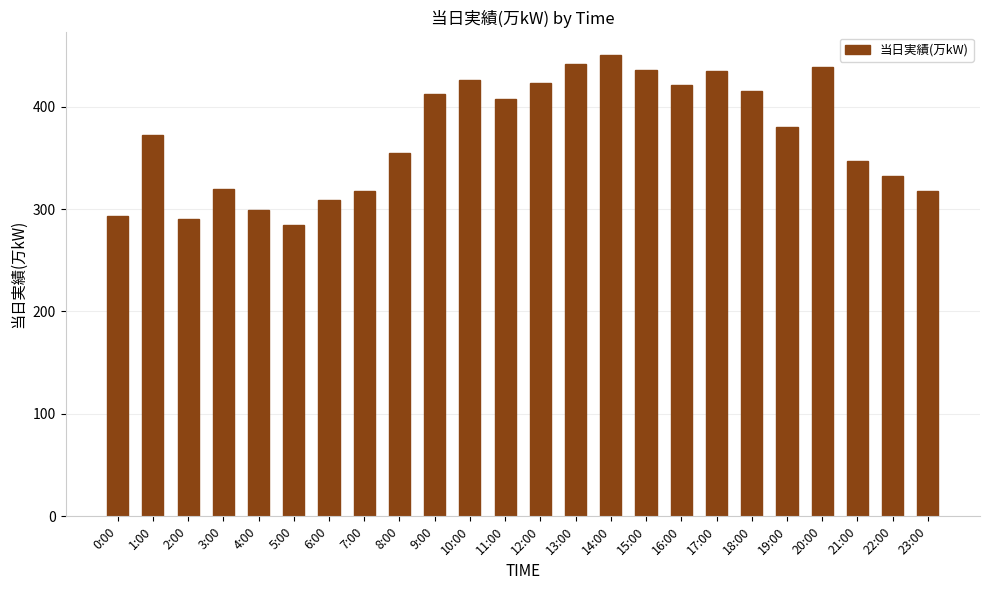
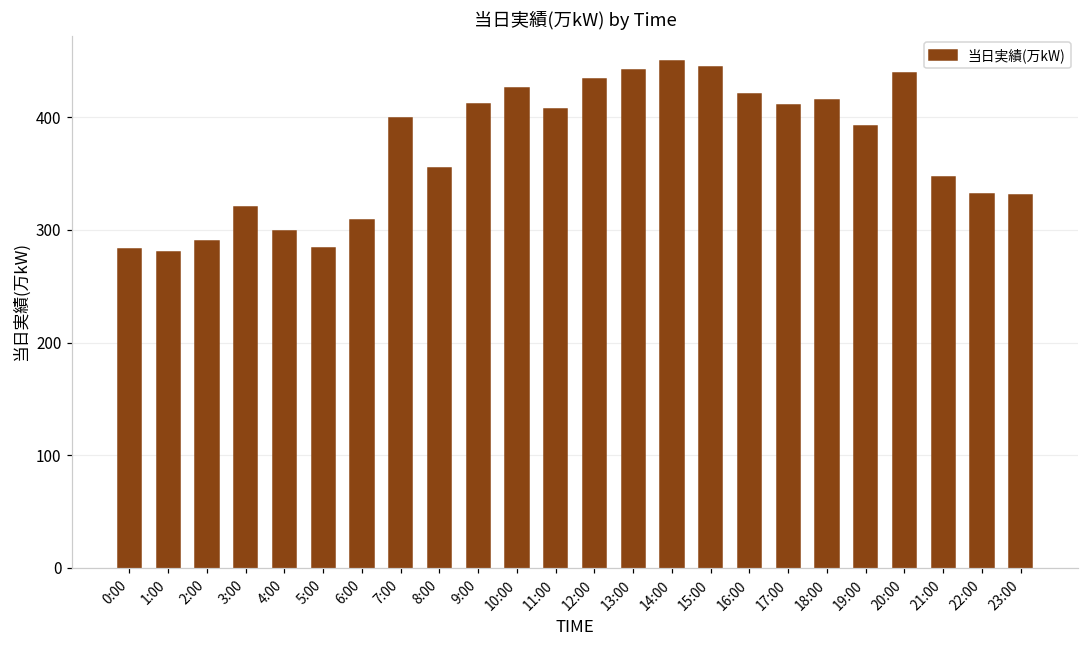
  {
-   "0:00": 293,
-   "1:00": 372,
+   "0:00": 283,
+   "1:00": 280,
    "2:00": 290,
    "3:00": 320,
    "4:00": 299,
    "5:00": 284,
    "6:00": 309,
-   "7:00": 318,
+   "7:00": 399,
    "8:00": 355,
    "9:00": 412,
    "10:00": 426,
    "11:00": 407,
-   "12:00": 423,
+   "12:00": 434,
    "13:00": 442,
    "14:00": 450,
-   "15:00": 436,
+   "15:00": 445,
    "16:00": 421,
-   "17:00": 435,
+   "17:00": 411,
    "18:00": 415,
-   "19:00": 380,
+   "19:00": 392,
    "20:00": 439,
    "21:00": 347,
    "22:00": 332,
-   "23:00": 318
+   "23:00": 331
  }
